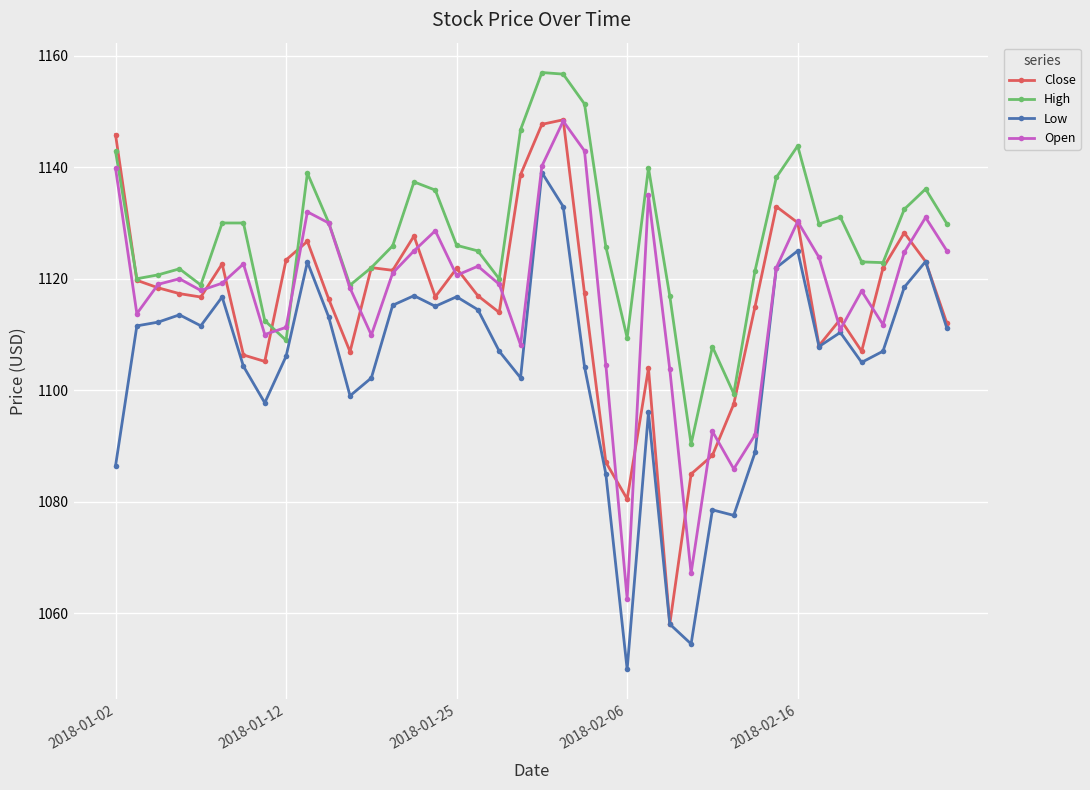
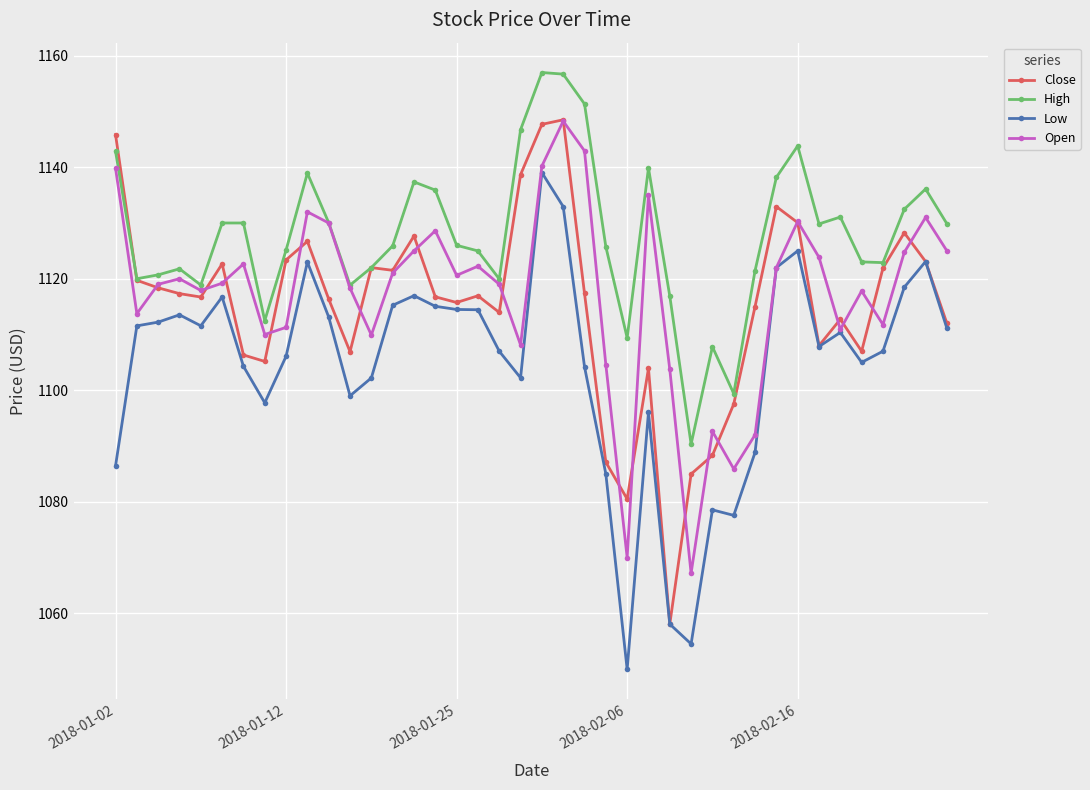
  {
    "Close": {
      "2018-01-02": 1146,
      "2018-01-12": 1123,
-     "2018-01-25": 1122,
+     "2018-01-25": 1116,
      "2018-02-06": 1081
    },
    "High": {
      "2018-01-02": 1143,
-     "2018-01-12": 1109,
+     "2018-01-12": 1125,
      "2018-01-25": 1126,
      "2018-02-06": 1109,
      "2018-02-16": 1144
    },
    "Low": {
      "2018-01-02": 1086,
      "2018-01-12": 1106,
-     "2018-01-25": 1117,
+     "2018-01-25": 1114,
      "2018-02-06": 1050,
      "2018-02-16": 1125
    },
    "Open": {
      "2018-01-02": 1140,
      "2018-01-12": 1111,
      "2018-01-25": 1121,
-     "2018-02-06": 1063
+     "2018-02-06": 1070
    }
  }
